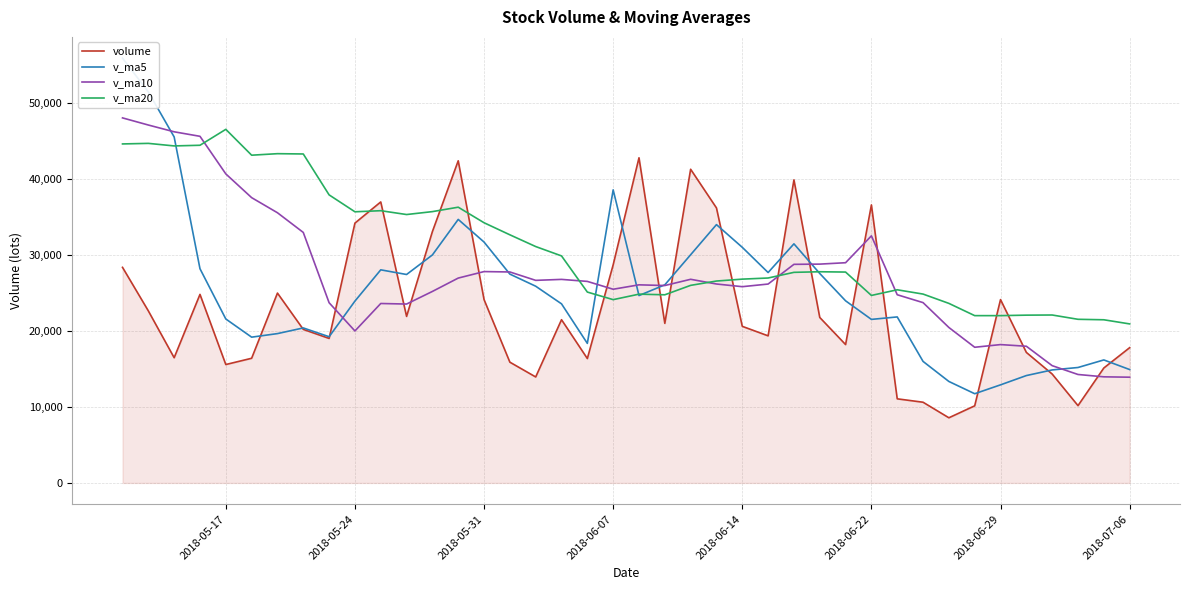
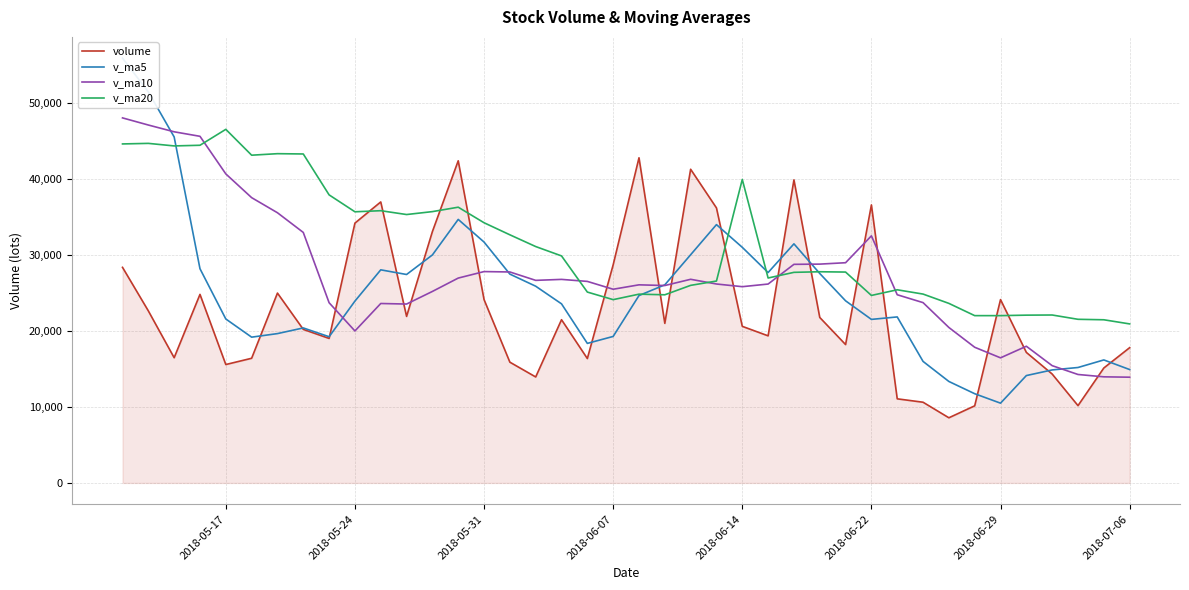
  {
    "volume": {
      "2018-05-17": "16,000",
      "2018-05-24": "34,000",
      "2018-05-31": "24,000",
      "2018-06-07": "29,000",
      "2018-06-14": "21,000",
      "2018-06-22": "37,000",
      "2018-06-29": "24,000",
      "2018-07-06": "18,000"
    },
    "v_ma5": {
      "2018-05-17": "22,000",
      "2018-05-24": "24,000",
      "2018-05-31": "32,000",
-     "2018-06-07": "39,000",
+     "2018-06-07": "19,000",
      "2018-06-14": "31,000",
      "2018-06-22": "22,000",
-     "2018-06-29": "13,000",
+     "2018-06-29": "11,000",
      "2018-07-06": "15,000"
    },
    "v_ma10": {
      "2018-05-17": "41,000",
      "2018-05-24": "20,000",
      "2018-05-31": "28,000",
      "2018-06-07": "26,000",
      "2018-06-14": "26,000",
      "2018-06-22": "33,000",
-     "2018-06-29": "18,000",
+     "2018-06-29": "16,000",
      "2018-07-06": "14,000"
    },
    "v_ma20": {
      "2018-05-17": "47,000",
      "2018-05-24": "36,000",
      "2018-05-31": "34,000",
      "2018-06-07": "24,000",
-     "2018-06-14": "27,000",
+     "2018-06-14": "40,000",
      "2018-06-22": "25,000",
      "2018-06-29": "22,000",
      "2018-07-06": "21,000"
    }
  }
